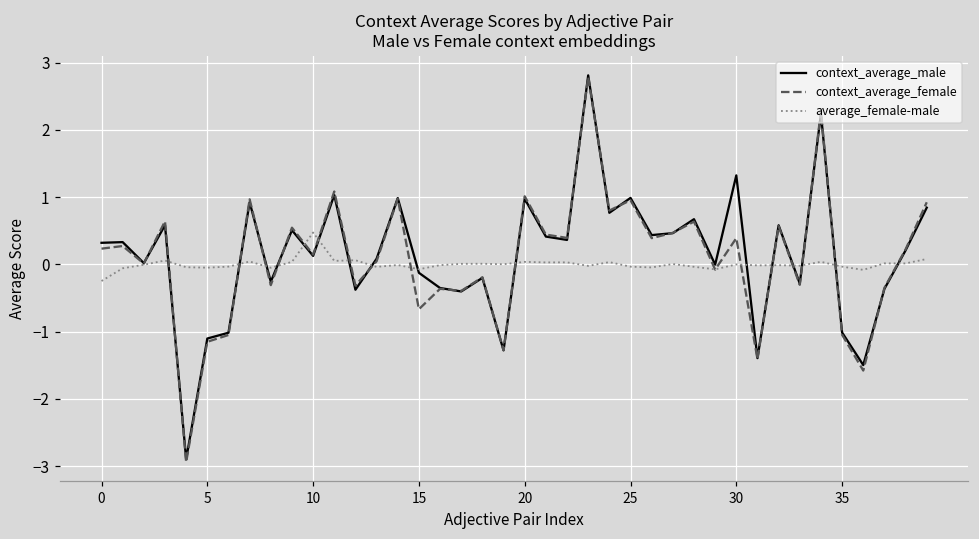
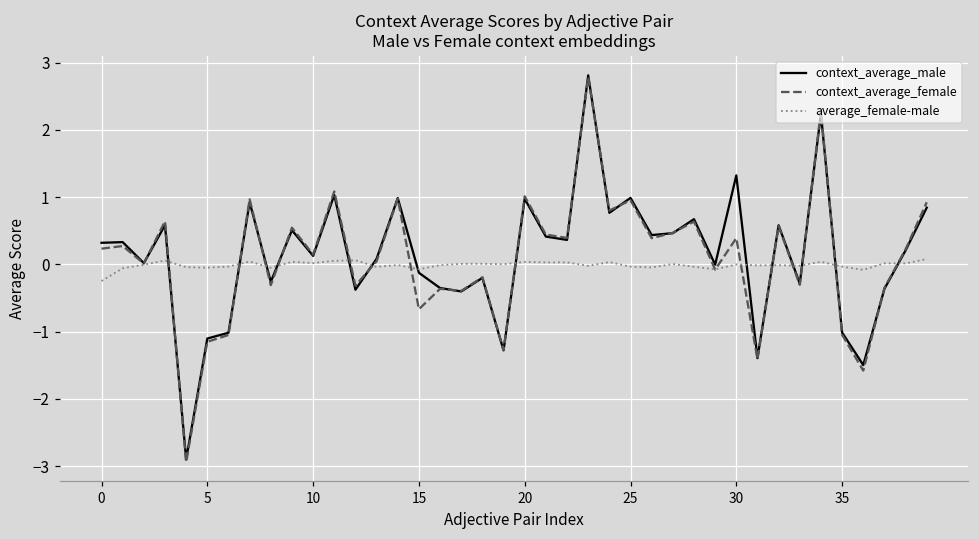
  {
    "context_average_male": {
      "0": 0.3,
      "5": -1.1,
      "15": -0.1,
      "30": 1.3
    },
    "context_average_female": {
      "0": 0.2,
      "5": -1.2,
      "15": -0.7,
      "30": 0.4
    },
    "average_female-male": {
      "0": -0.2,
      "5": 0.0,
-     "10": 0.5,
+     "10": 0.0,
      "15": -0.1,
      "20": 0.0,
      "25": 0.0,
      "30": 0.0,
      "35": 0.0
    }
  }
